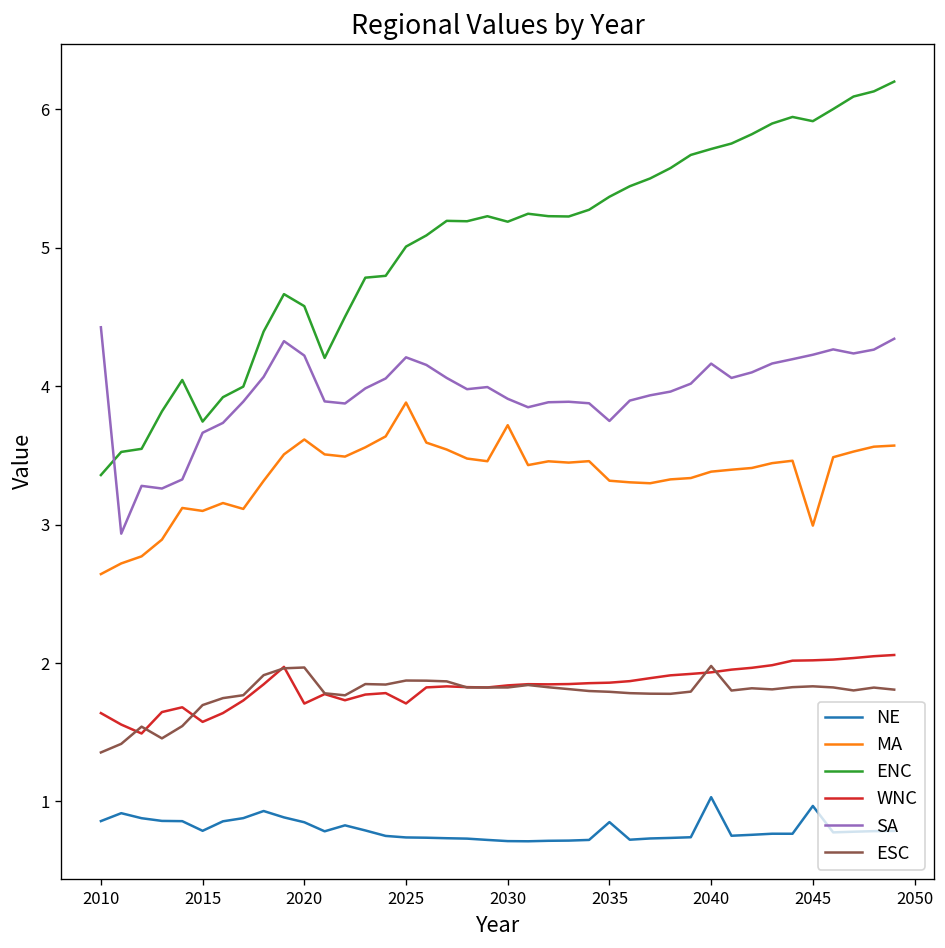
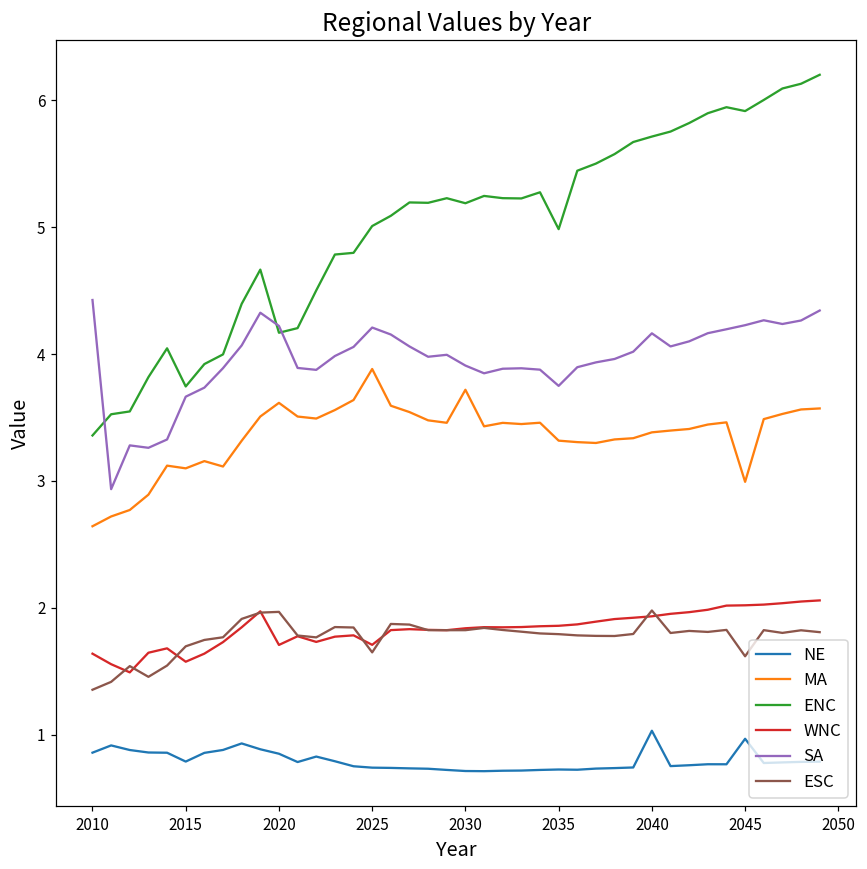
  {
    "NE": {
      "2010": 0.86,
      "2015": 0.79,
      "2020": 0.85,
      "2025": 0.74,
      "2030": 0.71,
-     "2035": 0.85,
+     "2035": 0.73,
      "2040": 1.03,
      "2045": 0.97
    },
    "MA": {
      "2010": 2.64,
      "2015": 3.10,
      "2020": 3.62,
      "2025": 3.88,
      "2030": 3.72,
      "2035": 3.32,
      "2040": 3.38,
      "2045": 2.99
    },
    "ENC": {
      "2010": 3.36,
      "2015": 3.74,
-     "2020": 4.58,
+     "2020": 4.17,
      "2025": 5.01,
      "2030": 5.19,
-     "2035": 5.37,
+     "2035": 4.98,
      "2040": 5.71,
      "2045": 5.92
    },
    "WNC": {
      "2010": 1.64,
      "2015": 1.57,
      "2020": 1.71,
      "2025": 1.71,
      "2035": 1.86,
      "2040": 1.93,
      "2045": 2.02
    },
    "SA": {
      "2010": 4.43,
      "2015": 3.66,
      "2020": 4.22,
      "2025": 4.21,
      "2030": 3.91,
      "2035": 3.75,
      "2040": 4.16,
      "2045": 4.23
    },
    "ESC": {
      "2010": 1.35,
      "2015": 1.70,
      "2020": 1.97,
-     "2025": 1.87,
+     "2025": 1.65,
      "2035": 1.79,
      "2040": 1.98,
-     "2045": 1.83
+     "2045": 1.62
    }
  }
